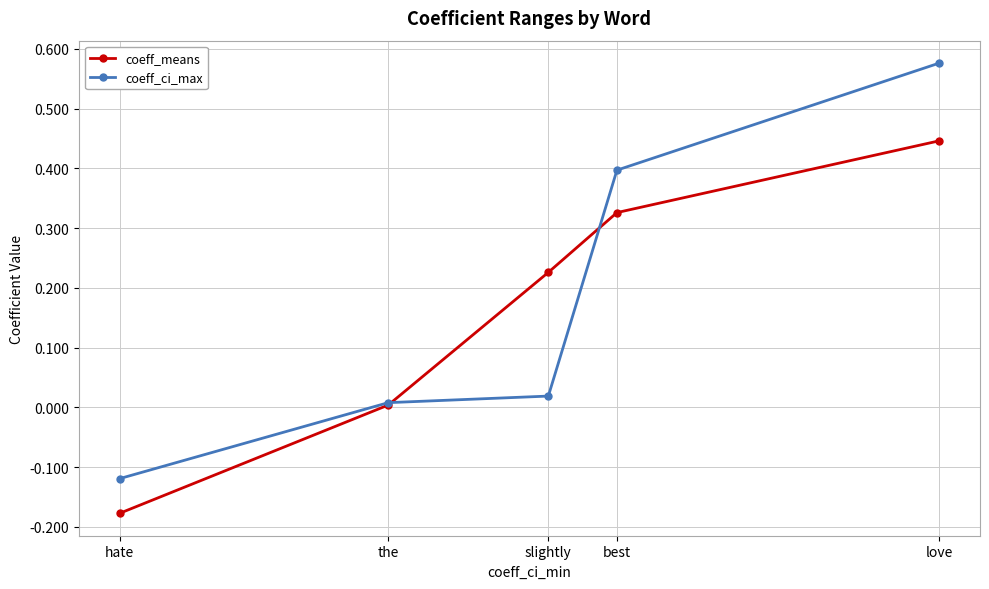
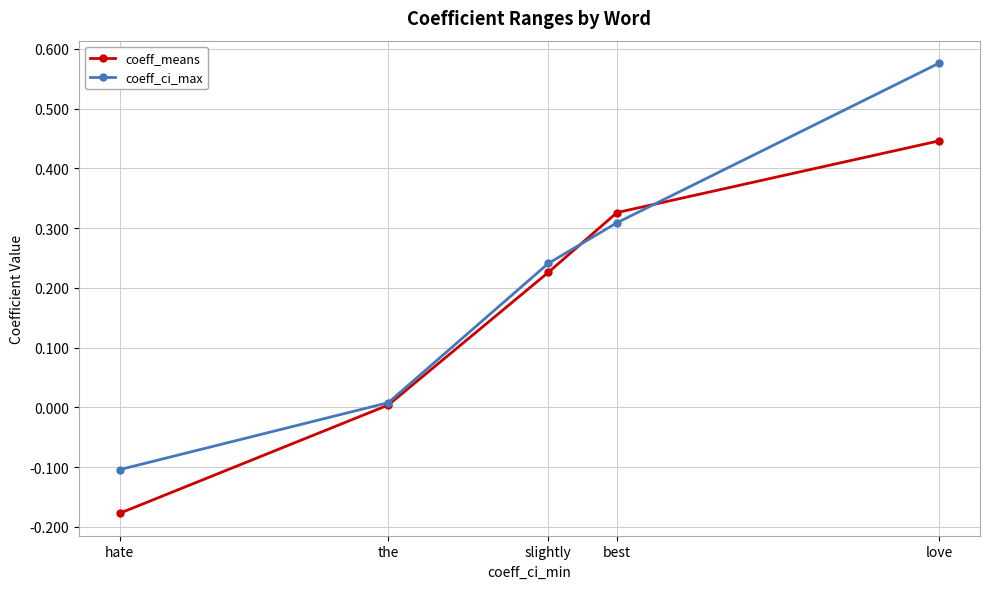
  {
    "coeff_means": {
      "hate": -0.18,
      "slightly": 0.23,
      "best": 0.33,
      "love": 0.45
    },
    "coeff_ci_max": {
-     "hate": -0.12,
-     "slightly": 0.02,
-     "best": 0.40,
+     "hate": -0.10,
+     "slightly": 0.24,
+     "best": 0.31,
      "love": 0.58
    }
  }
